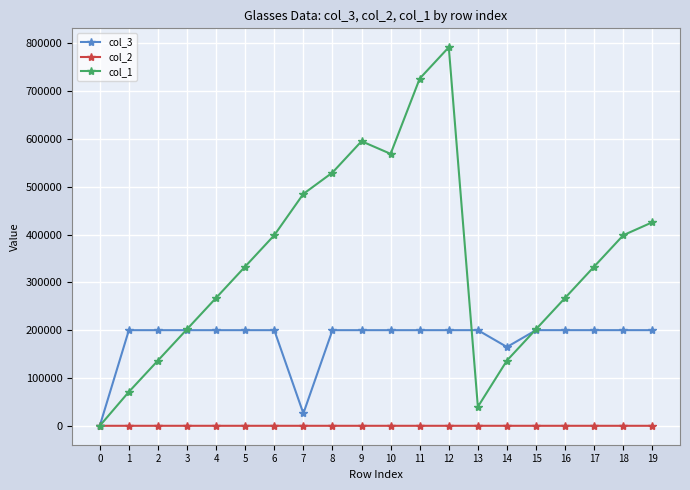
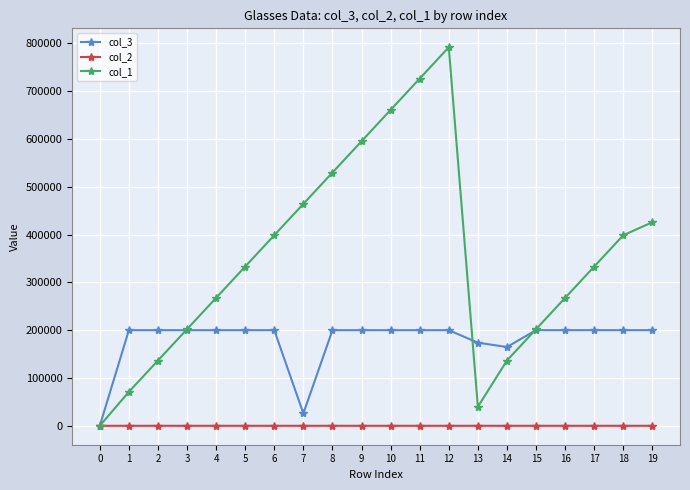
  {
    "col_3": {
      "1": 200000,
      "2": 200000,
      "4": 200000,
      "5": 200000,
      "6": 200000,
      "7": 30000,
      "8": 200000,
      "9": 200000,
      "10": 200000,
      "11": 200000,
      "12": 200000,
-     "13": 200000,
+     "13": 170000,
      "14": 160000,
      "16": 200000,
      "17": 200000,
      "18": 200000,
      "19": 200000
    },
    "col_2": {
      "1": 0,
      "2": 0,
      "3": 0,
      "4": 0,
      "5": 0,
      "6": 0,
      "7": 0,
      "8": 0,
      "9": 0,
      "10": 0,
      "11": 0,
      "12": 0,
      "13": 0,
      "14": 0,
      "15": 0,
      "16": 0,
      "17": 0,
      "18": 0,
      "19": 0
    },
    "col_1": {
      "1": 70000,
      "2": 140000,
      "4": 270000,
      "5": 330000,
      "6": 400000,
-     "7": 490000,
+     "7": 460000,
      "8": 530000,
      "9": 600000,
-     "10": 570000,
+     "10": 660000,
      "11": 730000,
      "12": 790000,
      "13": 40000,
      "14": 140000,
      "16": 270000,
      "17": 330000,
      "18": 400000,
      "19": 430000
    }
  }
